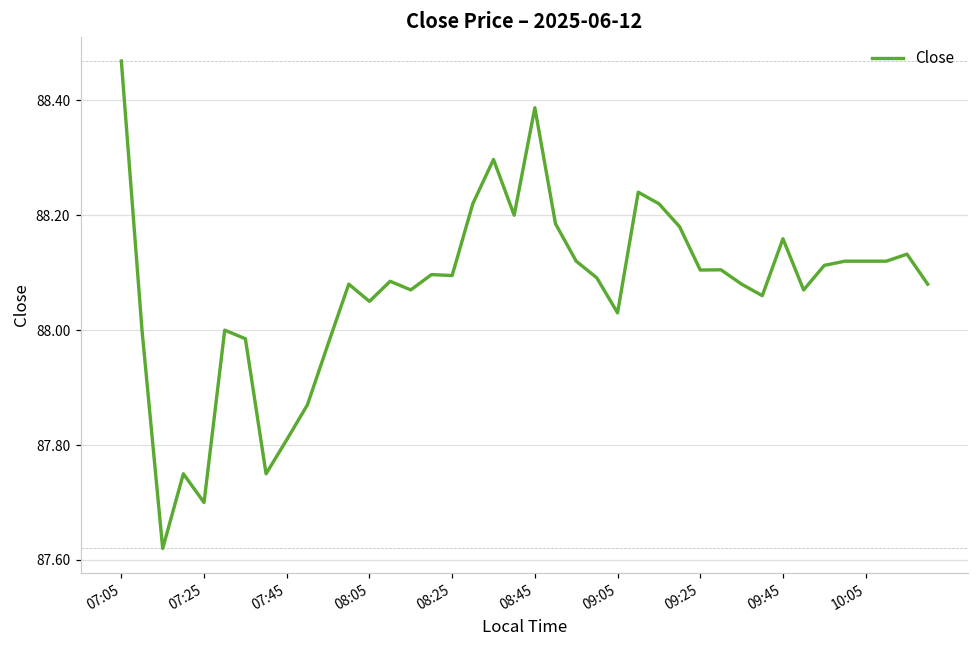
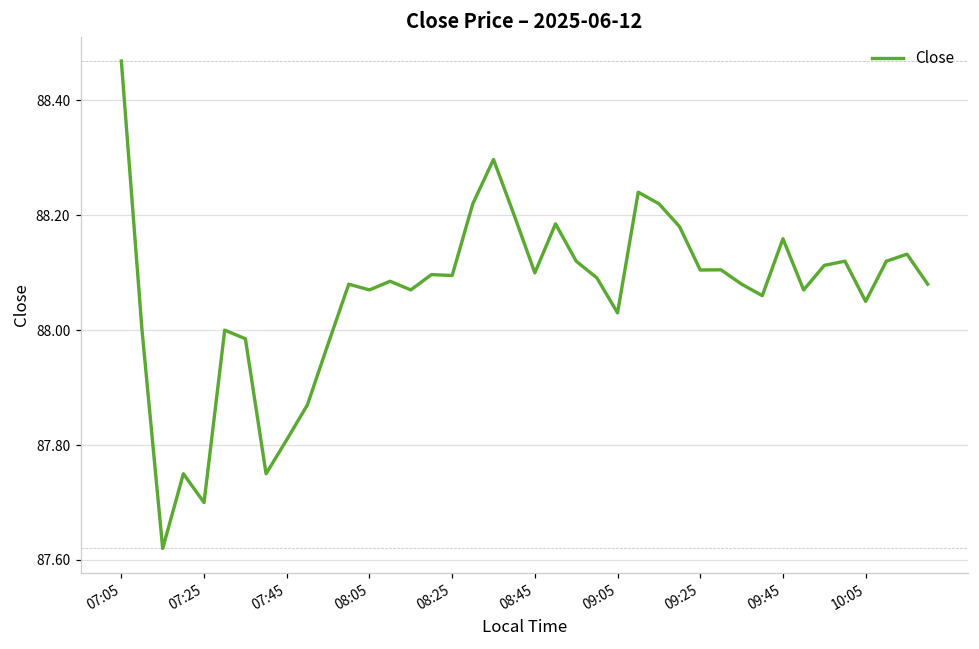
  {
    "07:05": 88.47,
    "07:25": 87.70,
    "07:45": 87.81,
-   "08:05": 88.05,
+   "08:05": 88.07,
    "08:25": 88.10,
-   "08:45": 88.39,
+   "08:45": 88.10,
    "09:05": 88.03,
    "09:25": 88.10,
    "09:45": 88.16,
-   "10:05": 88.12
+   "10:05": 88.05
  }
